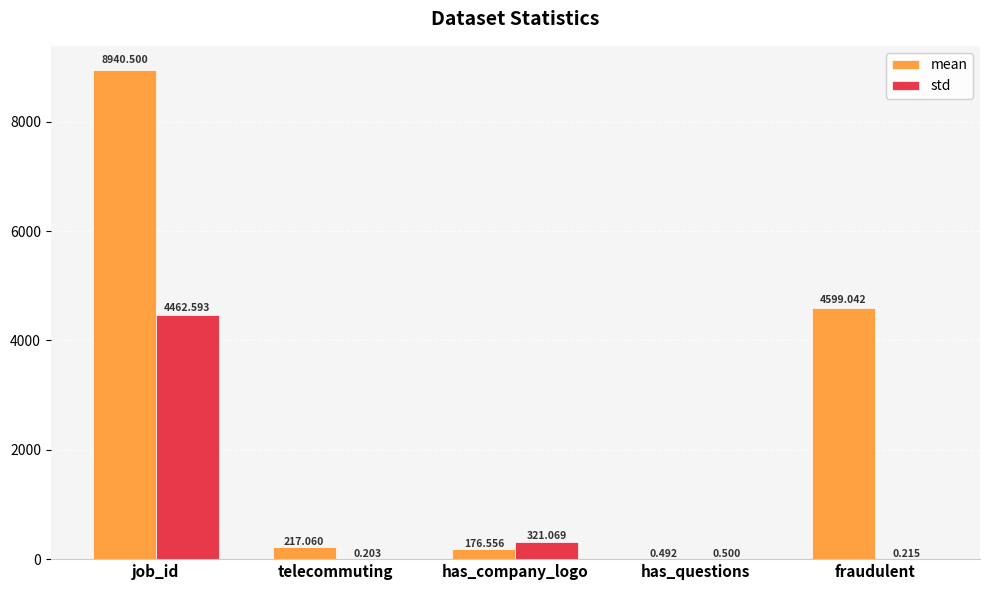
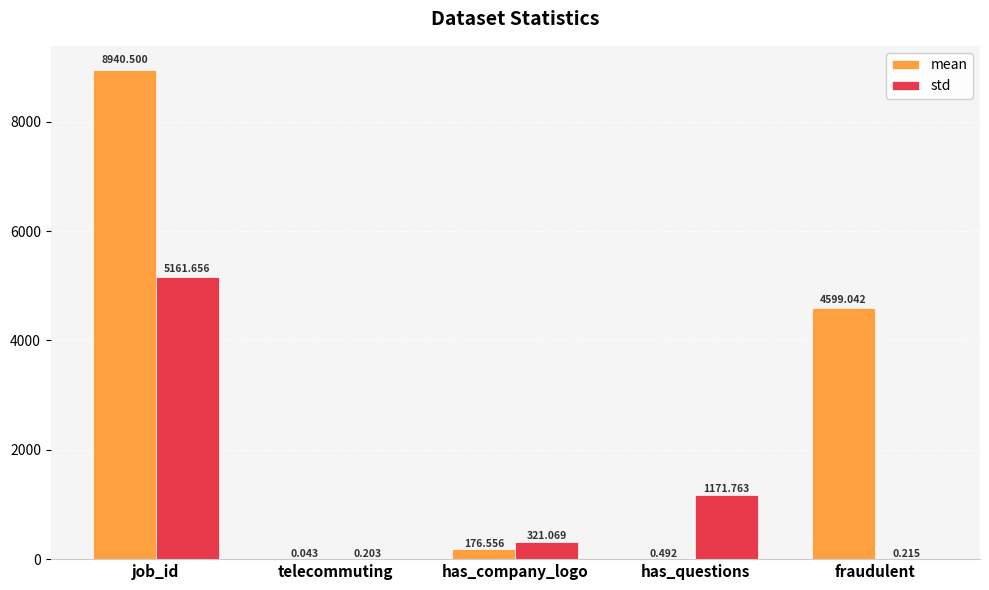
  {
    "mean": {
      "job_id": 8940.500,
-     "telecommuting": 217.060,
+     "telecommuting": 0.043,
      "has_company_logo": 176.556,
      "has_questions": 0.492,
      "fraudulent": 4599.042
    },
    "std": {
-     "job_id": 4462.593,
+     "job_id": 5161.656,
      "telecommuting": 0.203,
      "has_company_logo": 321.069,
-     "has_questions": 0.500,
+     "has_questions": 1171.763,
      "fraudulent": 0.215
    }
  }
